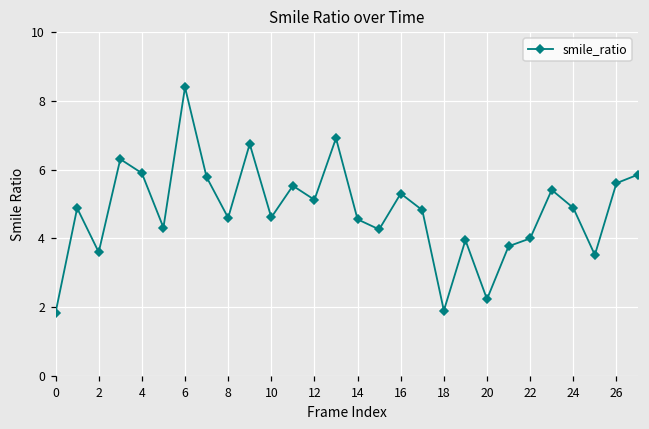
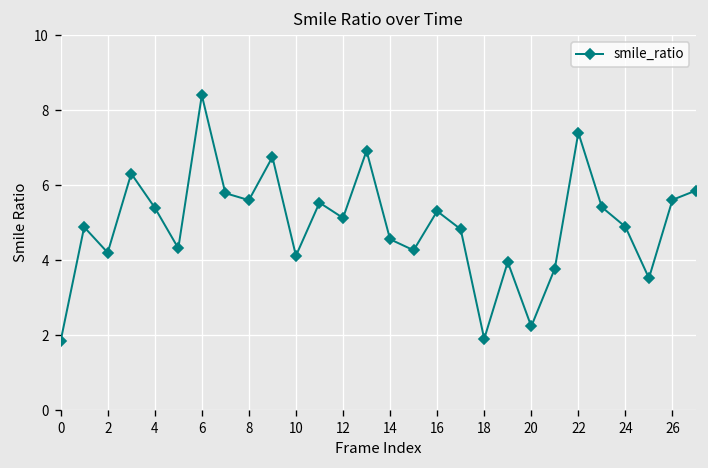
  {
    "0": 1.8,
-   "2": 3.6,
-   "4": 5.9,
+   "2": 4.2,
+   "4": 5.4,
    "6": 8.4,
-   "8": 4.6,
-   "10": 4.6,
+   "8": 5.6,
+   "10": 4.1,
    "12": 5.1,
    "14": 4.6,
    "16": 5.3,
    "18": 1.9,
    "20": 2.2,
-   "22": 4.0,
+   "22": 7.4,
    "24": 4.9,
    "26": 5.6
  }
